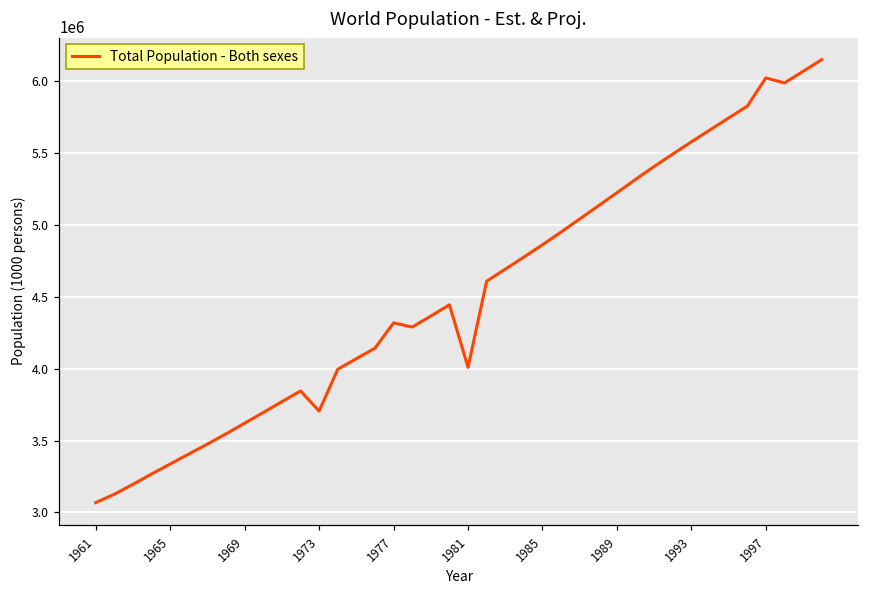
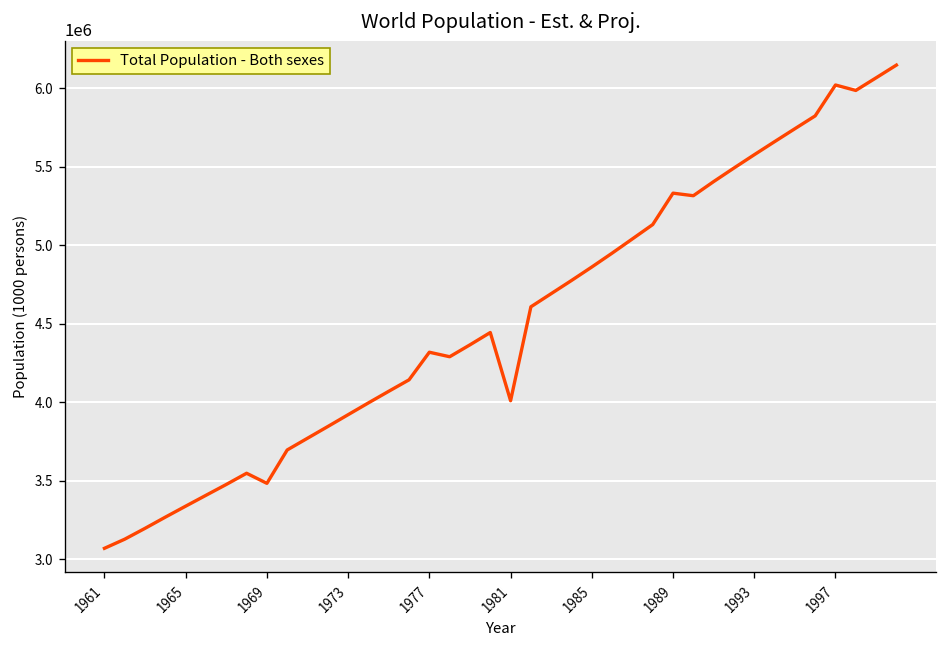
  {
    "1961": 3070000,
    "1965": 3340000,
-   "1969": 3620000,
-   "1973": 3710000,
+   "1969": 3480000,
+   "1973": 3920000,
    "1977": 4320000,
    "1981": 4010000,
    "1985": 4860000,
-   "1989": 5220000,
+   "1989": 5330000,
    "1993": 5580000,
    "1997": 6020000
  }
